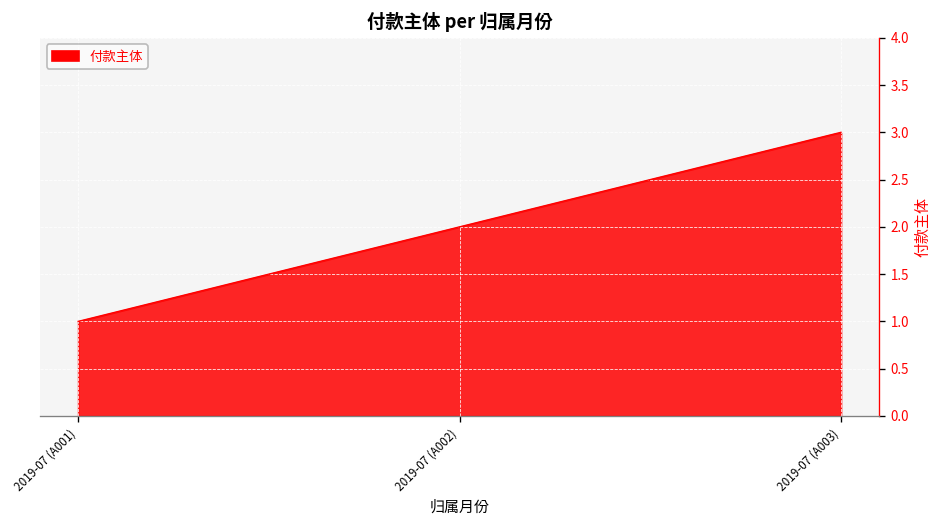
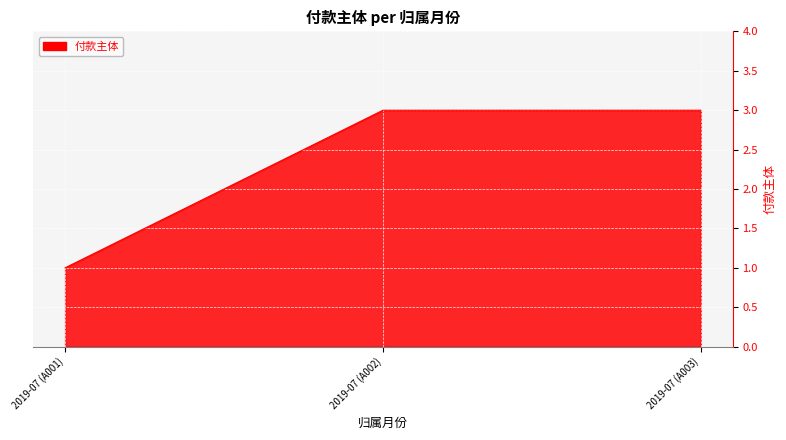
  {
    "2019-07 (A001)": 1,
-   "2019-07 (A002)": 2,
+   "2019-07 (A002)": 3,
    "2019-07 (A003)": 3
  }
